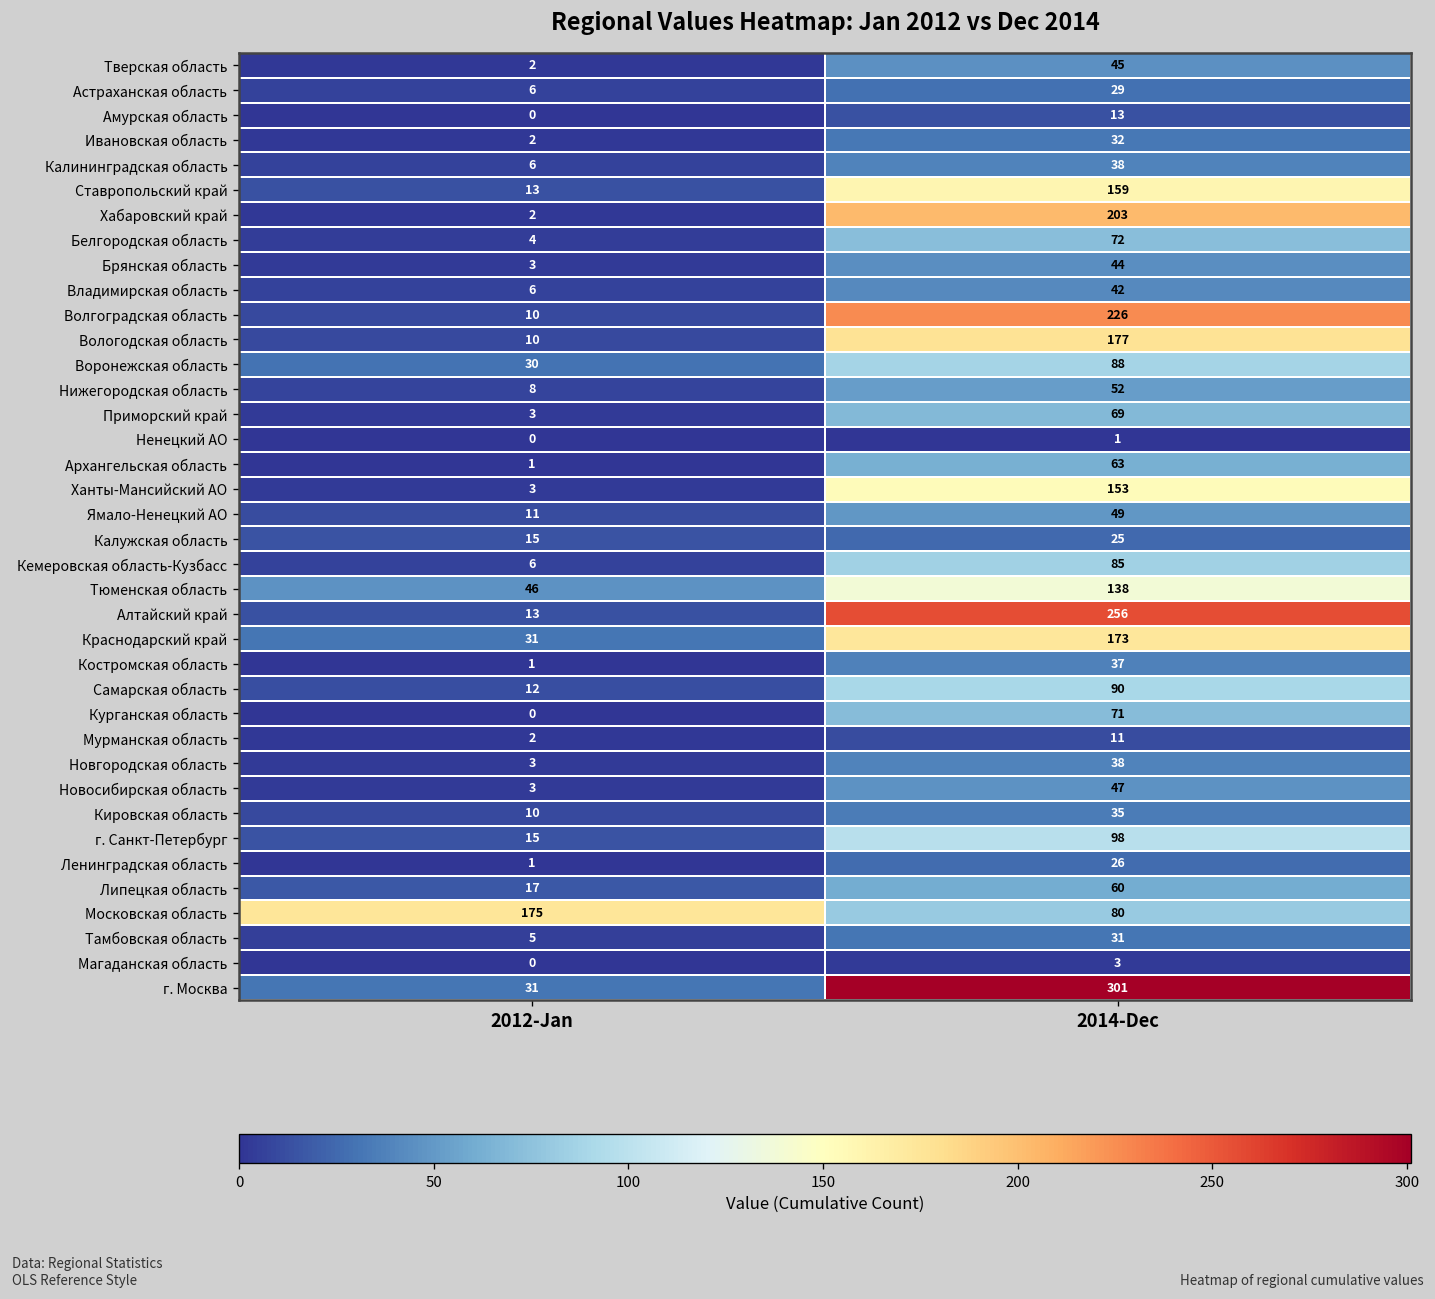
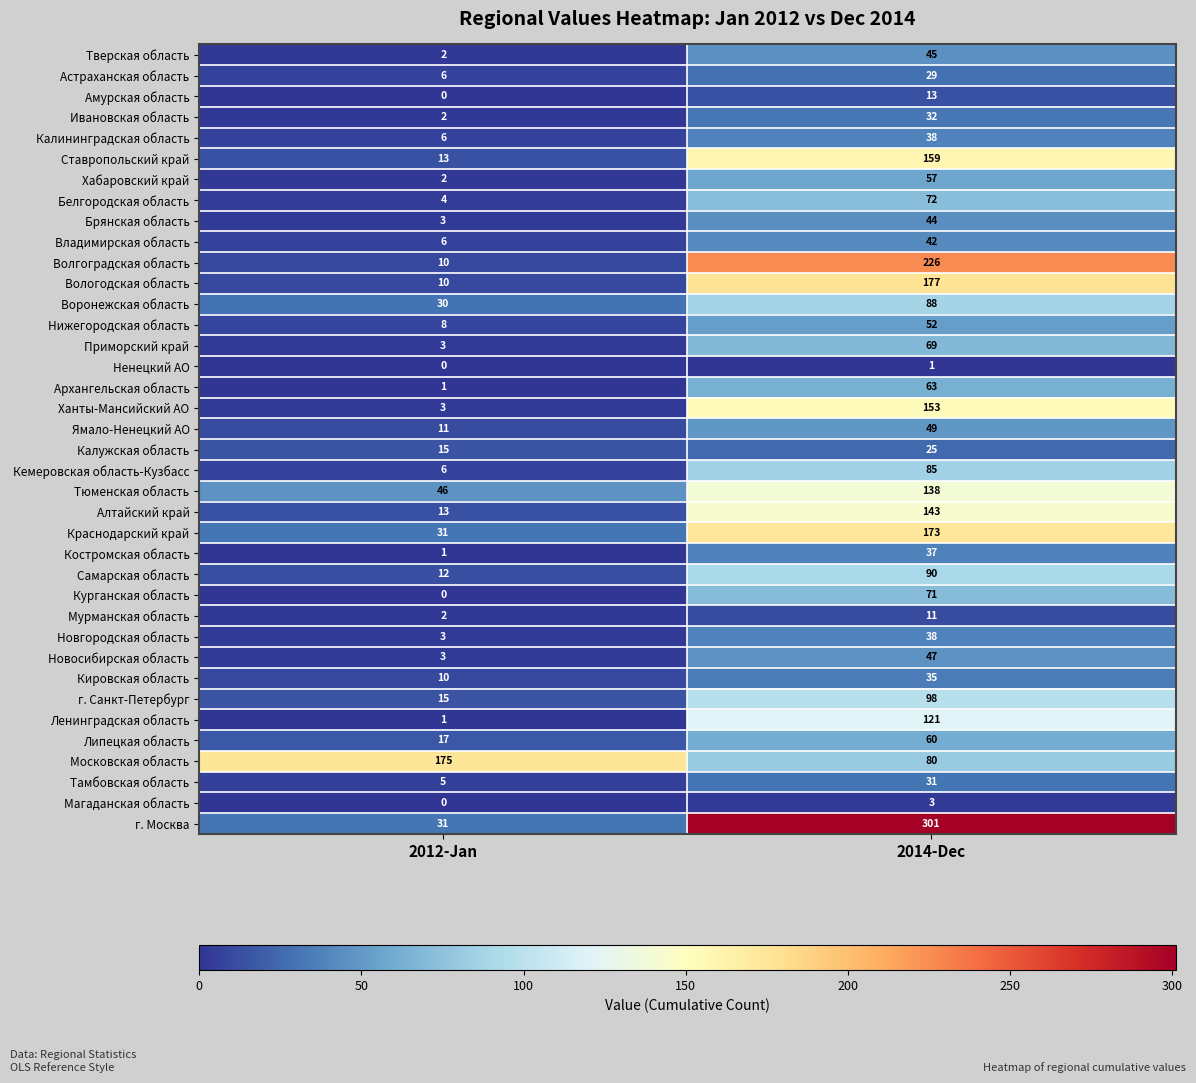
  {
    "Тверская область": {
      "2012-Jan": 2,
      "2014-Dec": 45
    },
    "Астраханская область": {
      "2012-Jan": 6,
      "2014-Dec": 29
    },
    "Амурская область": {
      "2012-Jan": 0,
      "2014-Dec": 13
    },
    "Ивановская область": {
      "2012-Jan": 2,
      "2014-Dec": 32
    },
    "Калининградская область": {
      "2012-Jan": 6,
      "2014-Dec": 38
    },
    "Ставропольский край": {
      "2012-Jan": 13,
      "2014-Dec": 159
    },
    "Хабаровский край": {
      "2012-Jan": 2,
-     "2014-Dec": 203
+     "2014-Dec": 57
    },
    "Белгородская область": {
      "2012-Jan": 4,
      "2014-Dec": 72
    },
    "Брянская область": {
      "2012-Jan": 3,
      "2014-Dec": 44
    },
    "Владимирская область": {
      "2012-Jan": 6,
      "2014-Dec": 42
    },
    "Волгоградская область": {
      "2012-Jan": 10,
      "2014-Dec": 226
    },
    "Вологодская область": {
      "2012-Jan": 10,
      "2014-Dec": 177
    },
    "Воронежская область": {
      "2012-Jan": 30,
      "2014-Dec": 88
    },
    "Нижегородская область": {
      "2012-Jan": 8,
      "2014-Dec": 52
    },
    "Приморский край": {
      "2012-Jan": 3,
      "2014-Dec": 69
    },
    "Ненецкий АО": {
      "2012-Jan": 0,
      "2014-Dec": 1
    },
    "Архангельская область": {
      "2012-Jan": 1,
      "2014-Dec": 63
    },
    "Ханты-Мансийский АО": {
      "2012-Jan": 3,
      "2014-Dec": 153
    },
    "Ямало-Ненецкий АО": {
      "2012-Jan": 11,
      "2014-Dec": 49
    },
    "Калужская область": {
      "2012-Jan": 15,
      "2014-Dec": 25
    },
    "Кемеровская область-Кузбасс": {
      "2012-Jan": 6,
      "2014-Dec": 85
    },
    "Тюменская область": {
      "2012-Jan": 46,
      "2014-Dec": 138
    },
    "Алтайский край": {
      "2012-Jan": 13,
-     "2014-Dec": 256
+     "2014-Dec": 143
    },
    "Краснодарский край": {
      "2012-Jan": 31,
      "2014-Dec": 173
    },
    "Костромская область": {
      "2012-Jan": 1,
      "2014-Dec": 37
    },
    "Самарская область": {
      "2012-Jan": 12,
      "2014-Dec": 90
    },
    "Курганская область": {
      "2012-Jan": 0,
      "2014-Dec": 71
    },
    "Мурманская область": {
      "2012-Jan": 2,
      "2014-Dec": 11
    },
    "Новгородская область": {
      "2012-Jan": 3,
      "2014-Dec": 38
    },
    "Новосибирская область": {
      "2012-Jan": 3,
      "2014-Dec": 47
    },
    "Кировская область": {
      "2012-Jan": 10,
      "2014-Dec": 35
    },
    "г. Санкт-Петербург": {
      "2012-Jan": 15,
      "2014-Dec": 98
    },
    "Ленинградская область": {
      "2012-Jan": 1,
-     "2014-Dec": 26
+     "2014-Dec": 121
    },
    "Липецкая область": {
      "2012-Jan": 17,
      "2014-Dec": 60
    },
    "Московская область": {
      "2012-Jan": 175,
      "2014-Dec": 80
    },
    "Тамбовская область": {
      "2012-Jan": 5,
      "2014-Dec": 31
    },
    "Магаданская область": {
      "2012-Jan": 0,
      "2014-Dec": 3
    },
    "г. Москва": {
      "2012-Jan": 31,
      "2014-Dec": 301
    }
  }
